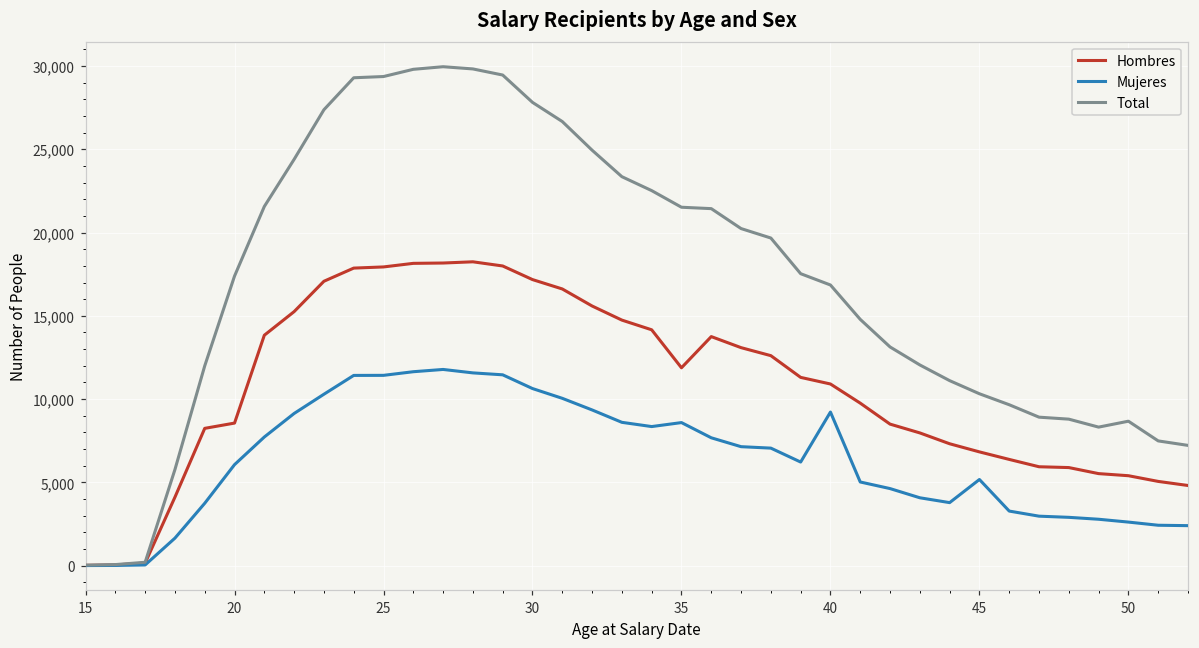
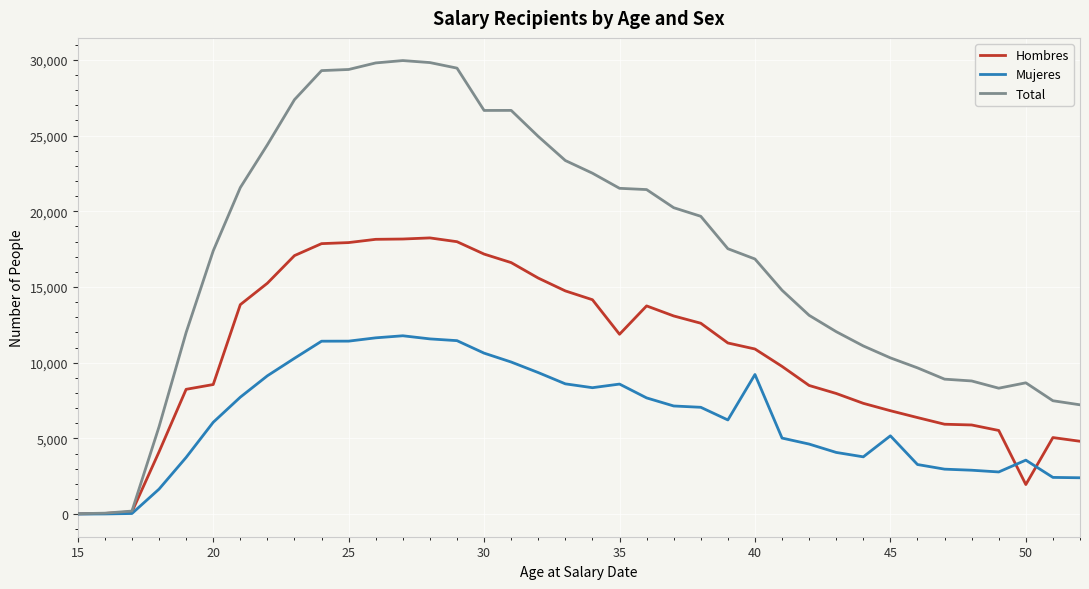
  {
    "Hombres": {
      "20": "8,600",
      "25": "17,900",
      "30": "17,200",
      "35": "11,900",
      "40": "10,900",
      "45": "6,800",
-     "50": "5,400"
+     "50": "2,000"
    },
    "Mujeres": {
      "20": "6,100",
      "25": "11,400",
      "30": "10,600",
      "35": "8,600",
      "40": "9,200",
      "45": "5,200",
-     "50": "2,600"
+     "50": "3,600"
    },
    "Total": {
      "20": "17,400",
      "25": "29,400",
-     "30": "27,800",
+     "30": "26,700",
      "35": "21,500",
      "40": "16,900",
      "45": "10,300",
      "50": "8,700"
    }
  }
